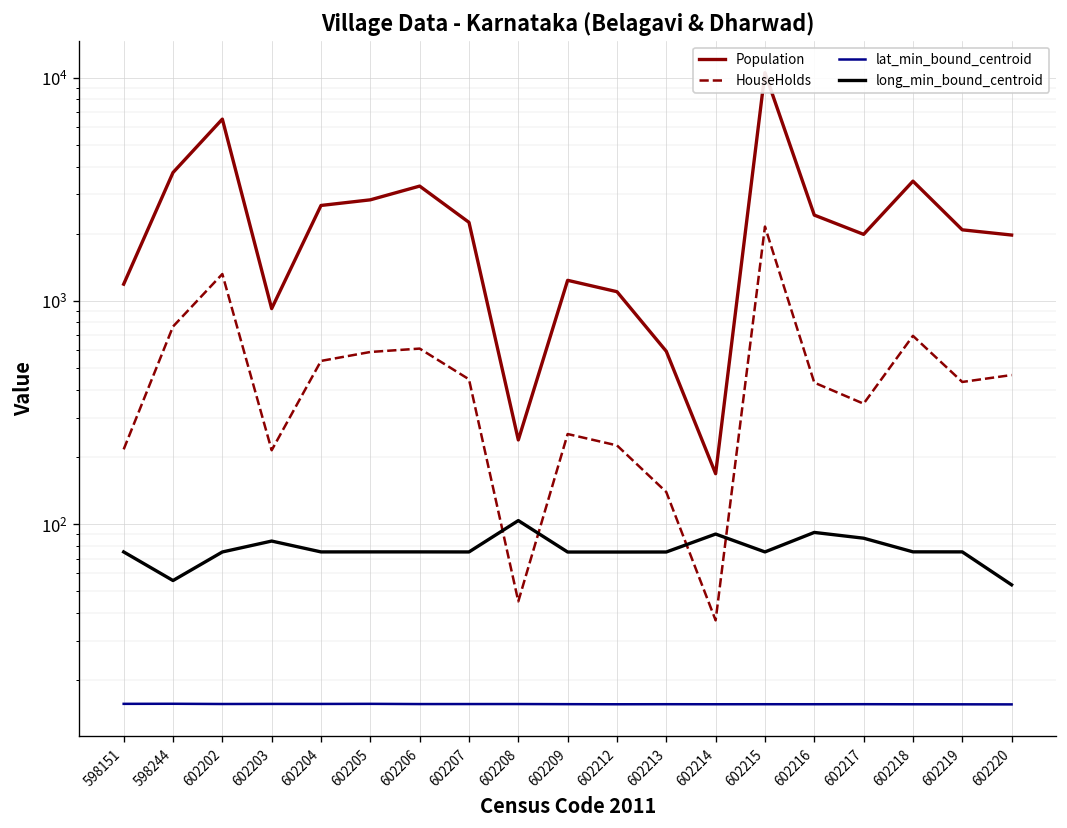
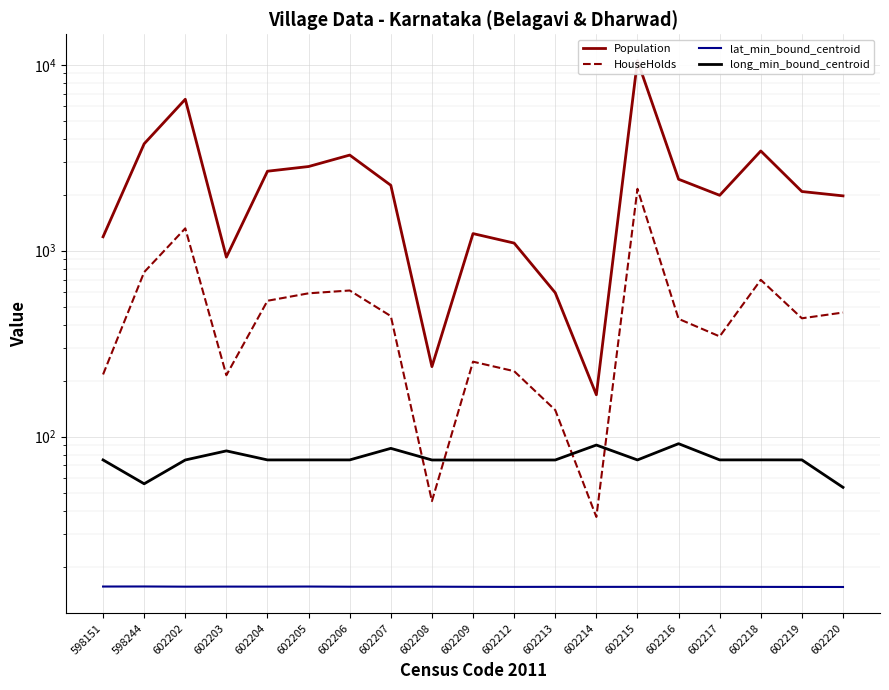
  {
    "lat_min_bound_centroid": {
      "598151": 16,
      "598244": 16,
      "602202": 16,
      "602203": 16,
      "602204": 16,
      "602205": 16,
      "602206": 16,
      "602207": 16,
      "602208": 16,
      "602209": 16,
      "602212": 16,
      "602213": 16,
      "602214": 16,
      "602215": 16,
      "602216": 16,
      "602217": 16,
      "602218": 16,
      "602219": 16,
      "602220": 16
    },
    "long_min_bound_centroid": {
      "598151": 75,
      "598244": 56,
      "602202": 75,
      "602203": 80,
      "602204": 75,
      "602205": 75,
      "602206": 75,
-     "602207": 75,
-     "602208": 100,
+     "602207": 90,
+     "602208": 75,
      "602209": 75,
      "602212": 75,
      "602213": 75,
      "602214": 90,
      "602215": 75,
      "602216": 90,
-     "602217": 90,
+     "602217": 75,
      "602218": 75,
      "602219": 75,
      "602220": 53
    }
  }
